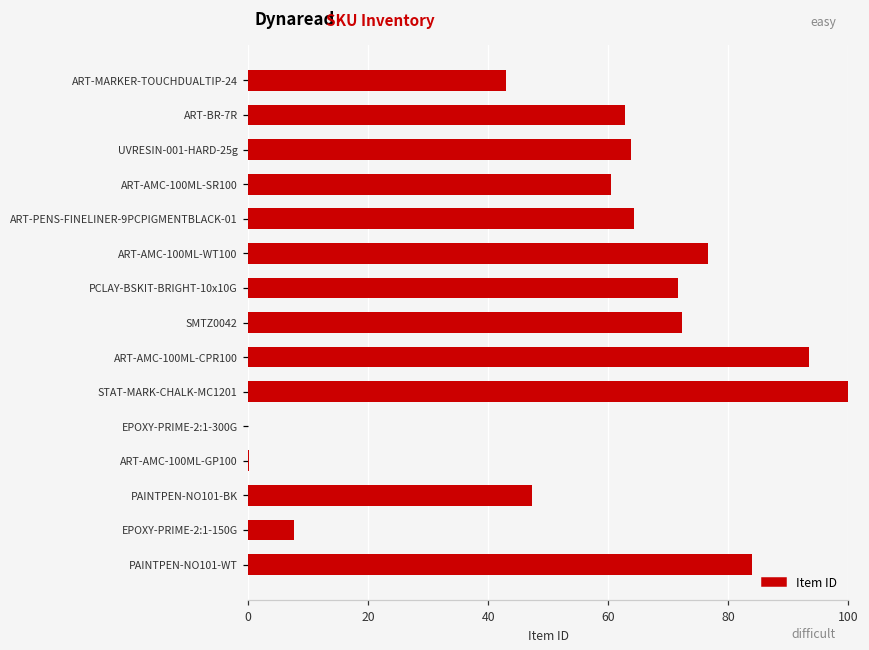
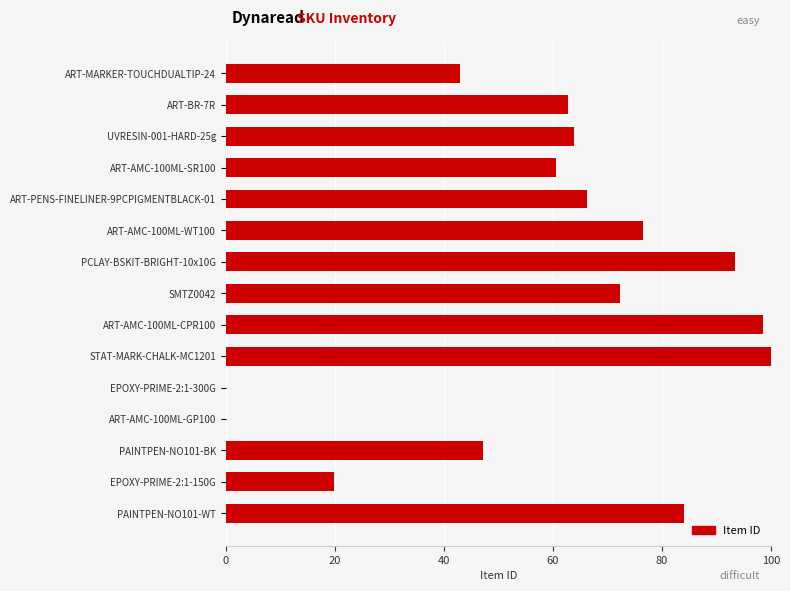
  {
    "ART-MARKER-TOUCHDUALTIP-24": 43,
    "ART-BR-7R": 63,
    "UVRESIN-001-HARD-25g": 64,
    "ART-AMC-100ML-SR100": 61,
-   "ART-PENS-FINELINER-9PCPIGMENTBLACK-01": 64,
+   "ART-PENS-FINELINER-9PCPIGMENTBLACK-01": 66,
    "ART-AMC-100ML-WT100": 77,
-   "PCLAY-BSKIT-BRIGHT-10x10G": 72,
+   "PCLAY-BSKIT-BRIGHT-10x10G": 93,
    "SMTZ0042": 72,
-   "ART-AMC-100ML-CPR100": 94,
+   "ART-AMC-100ML-CPR100": 99,
    "STAT-MARK-CHALK-MC1201": 100,
    "EPOXY-PRIME-2:1-300G": 0,
    "PAINTPEN-NO101-BK": 47,
-   "EPOXY-PRIME-2:1-150G": 8,
+   "EPOXY-PRIME-2:1-150G": 20,
    "PAINTPEN-NO101-WT": 84
  }
